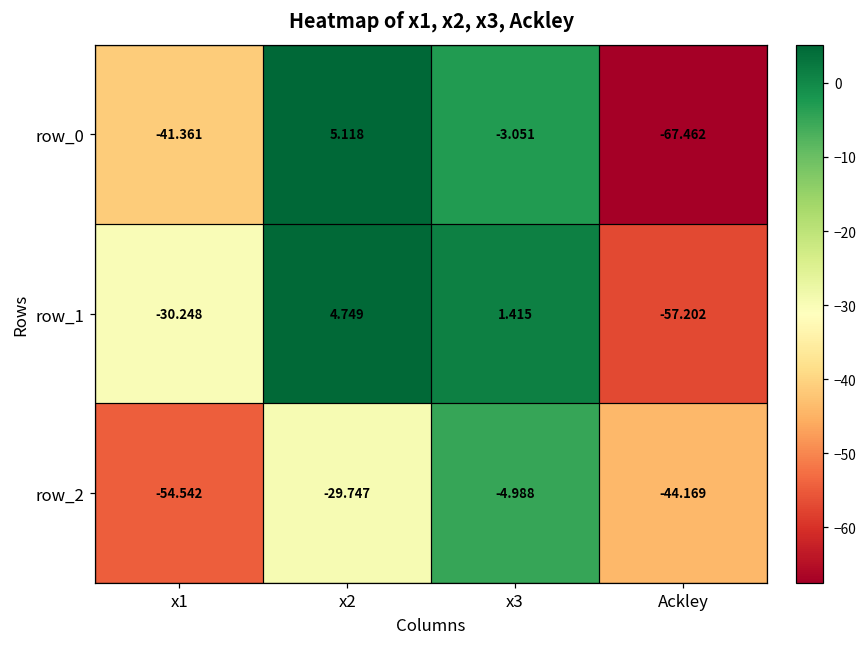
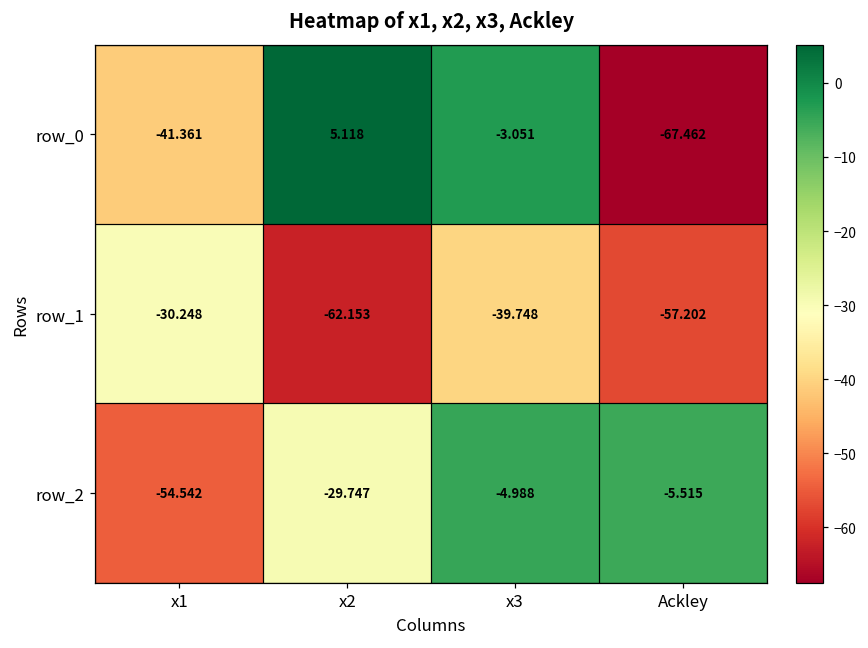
  {
    "row_0": {
      "x1": -41.361,
      "x2": 5.118,
      "x3": -3.051,
      "Ackley": -67.462
    },
    "row_1": {
      "x1": -30.248,
-     "x2": 4.749,
-     "x3": 1.415,
+     "x2": -62.153,
+     "x3": -39.748,
      "Ackley": -57.202
    },
    "row_2": {
      "x1": -54.542,
      "x2": -29.747,
      "x3": -4.988,
-     "Ackley": -44.169
+     "Ackley": -5.515
    }
  }
